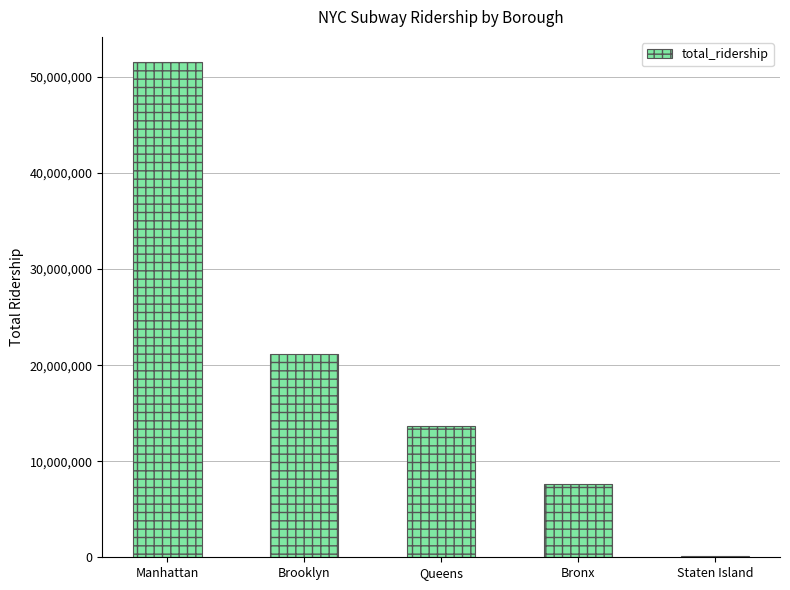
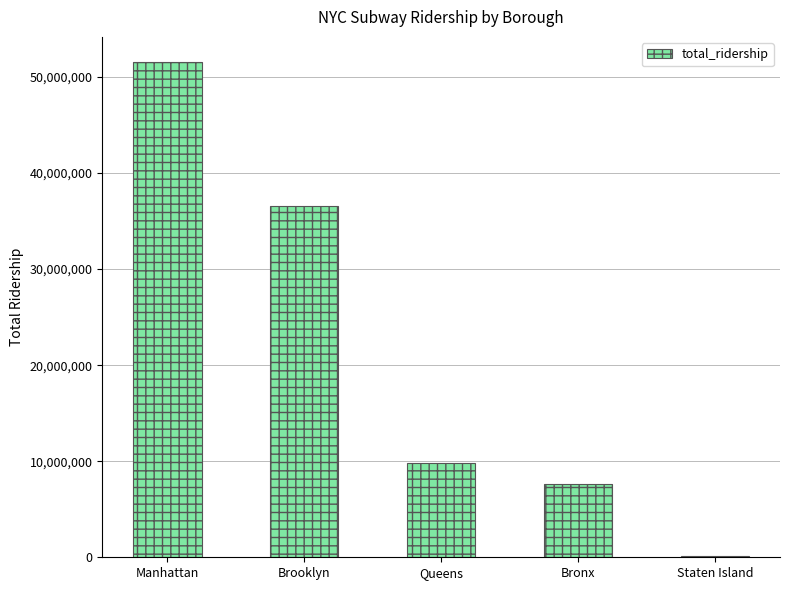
  {
    "Manhattan": "52,000,000",
-   "Brooklyn": "21,000,000",
-   "Queens": "14,000,000",
+   "Brooklyn": "37,000,000",
+   "Queens": "10,000,000",
    "Bronx": "8,000,000"
  }
